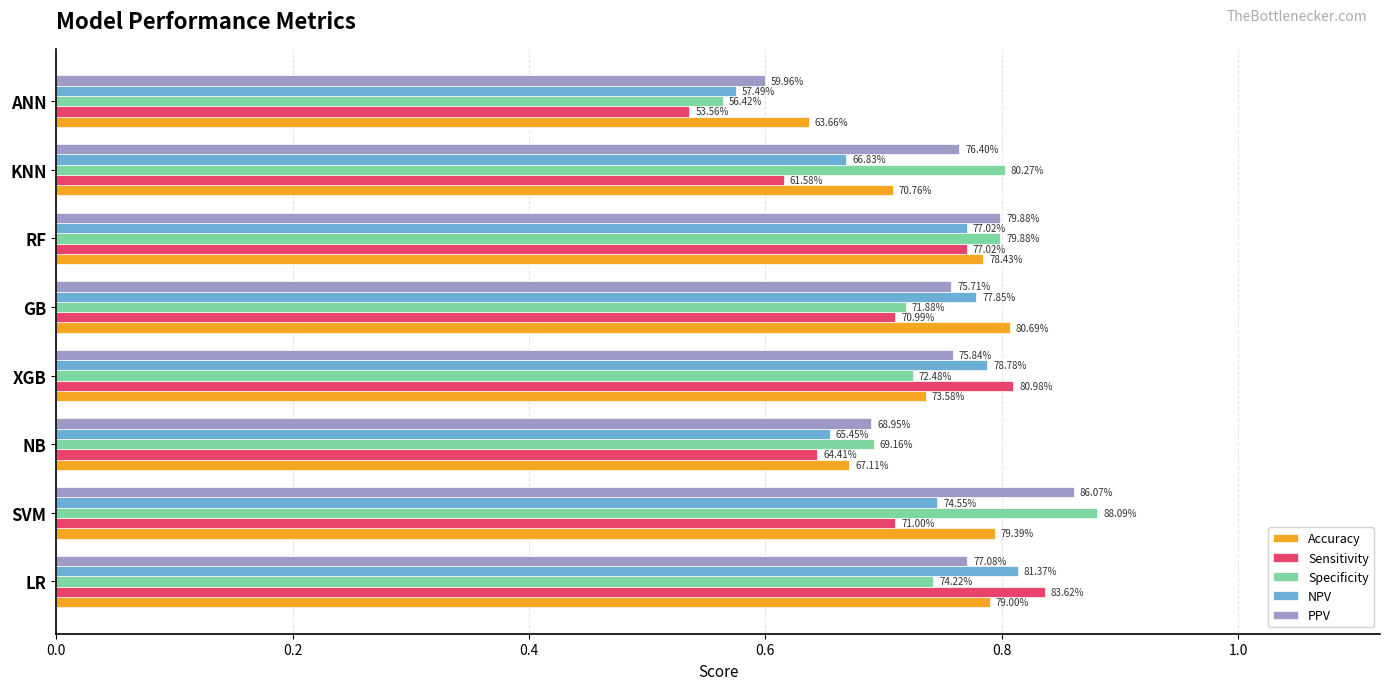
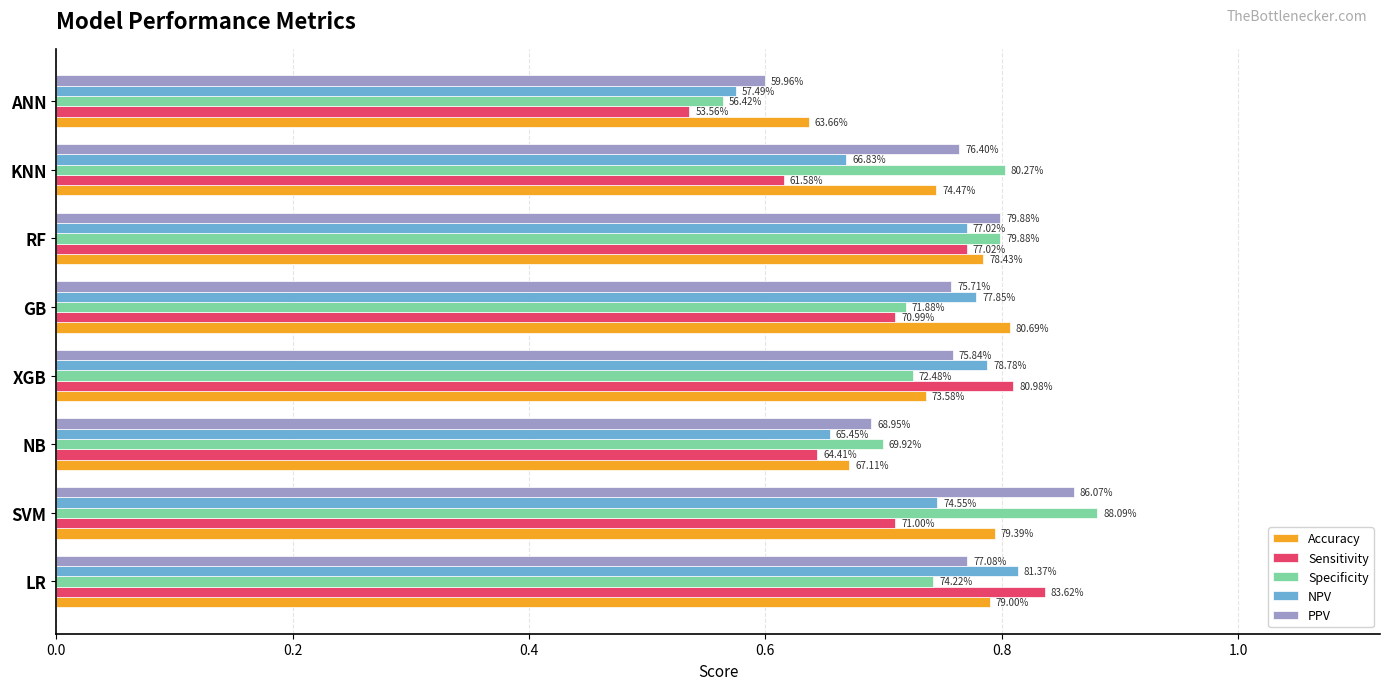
  {
    "Accuracy": {
      "ANN": "63.66%",
-     "KNN": "70.76%",
+     "KNN": "74.47%",
      "RF": "78.43%",
      "GB": "80.69%",
      "XGB": "73.58%",
      "NB": "67.11%",
      "SVM": "79.39%",
      "LR": "79.00%"
    },
    "Sensitivity": {
      "ANN": "53.56%",
      "KNN": "61.58%",
      "RF": "77.02%",
      "GB": "70.99%",
      "XGB": "80.98%",
      "NB": "64.41%",
      "SVM": "71.00%",
      "LR": "83.62%"
    },
    "Specificity": {
      "ANN": "56.42%",
      "KNN": "80.27%",
      "RF": "79.88%",
      "GB": "71.88%",
      "XGB": "72.48%",
-     "NB": "69.16%",
+     "NB": "69.92%",
      "SVM": "88.09%",
      "LR": "74.22%"
    }
  }
